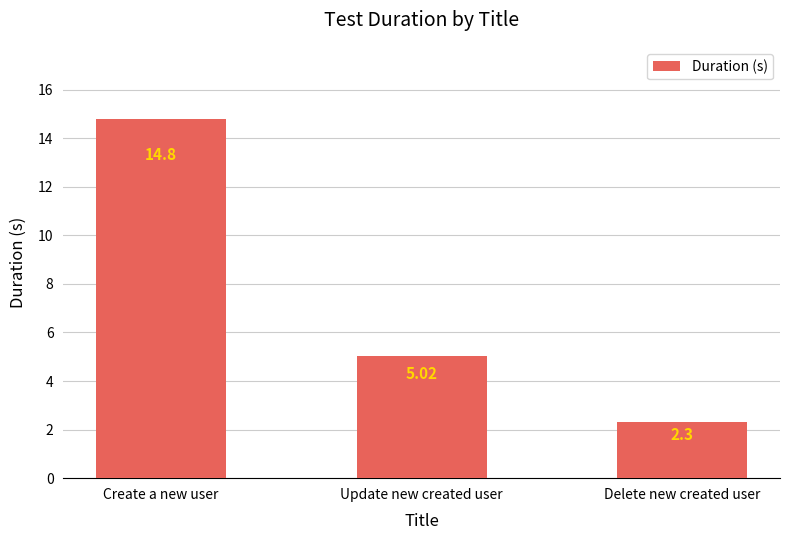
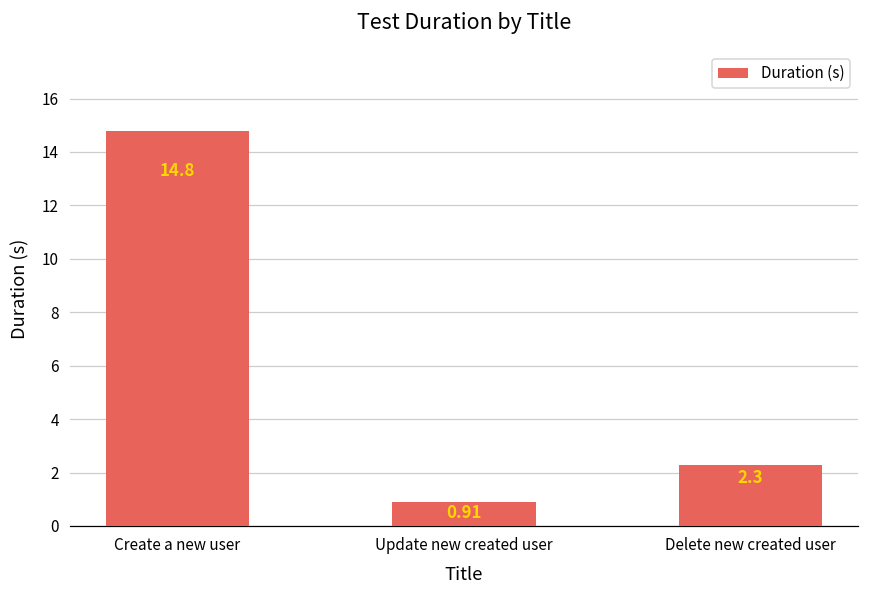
  {
    "Create a new user": 14.8,
-   "Update new created user": 5.02,
+   "Update new created user": 0.91,
    "Delete new created user": 2.3
  }
